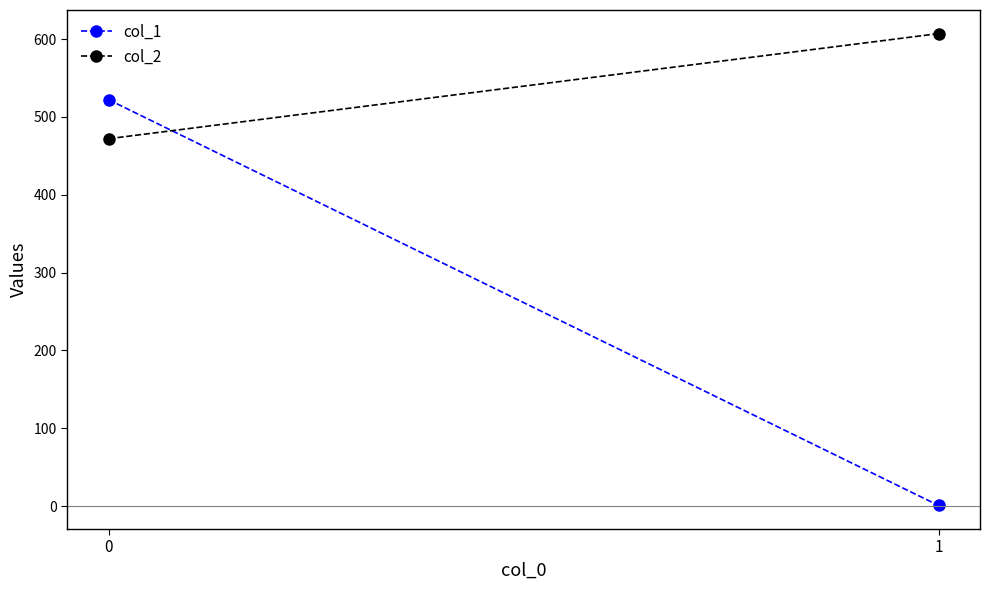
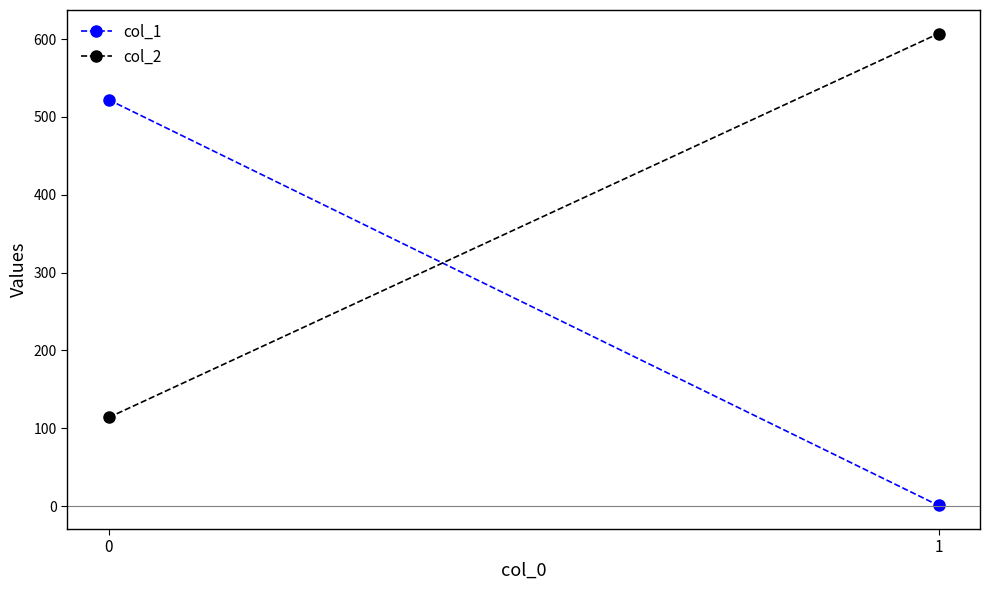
  {
    "col_1": {
      "0": 520,
      "1": 0
    },
    "col_2": {
-     "0": 470,
+     "0": 110,
      "1": 610
    }
  }
